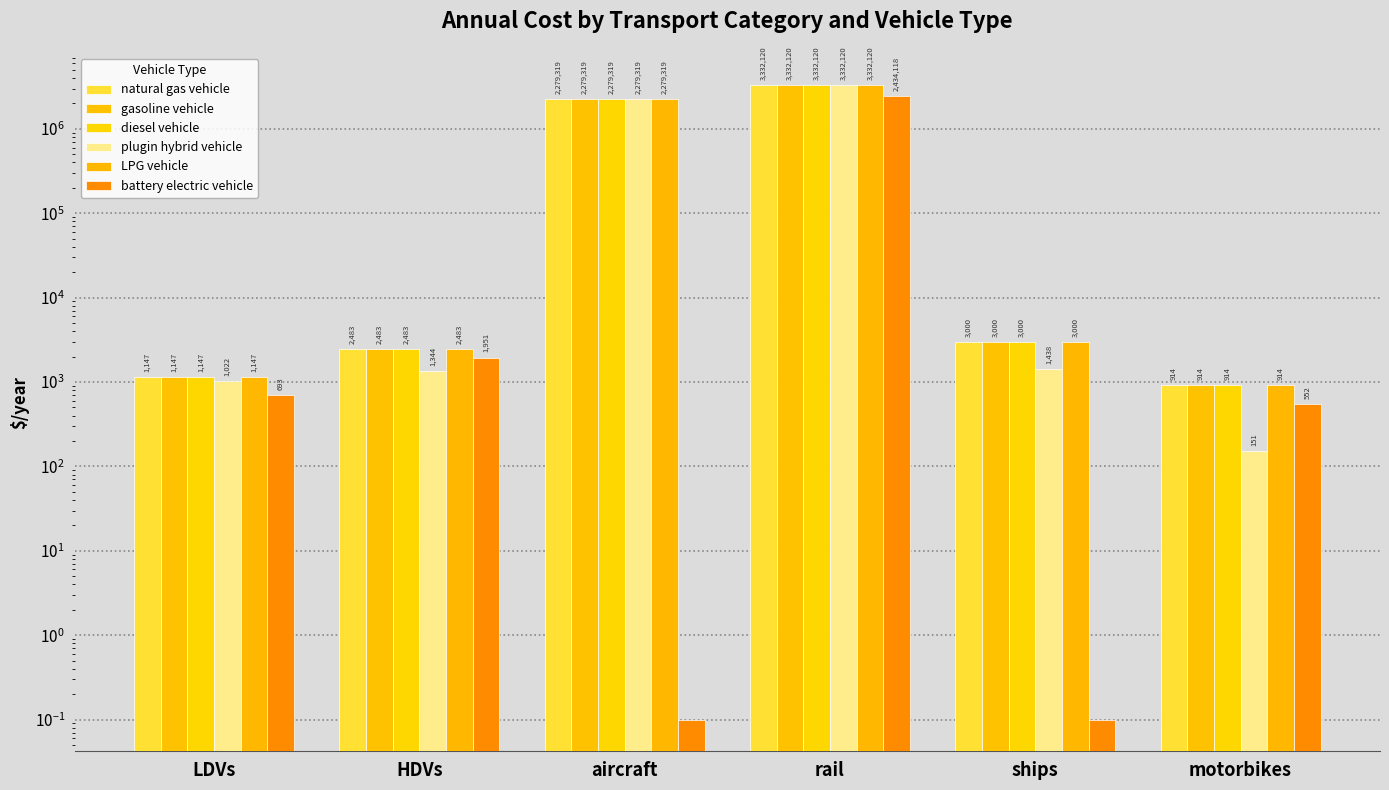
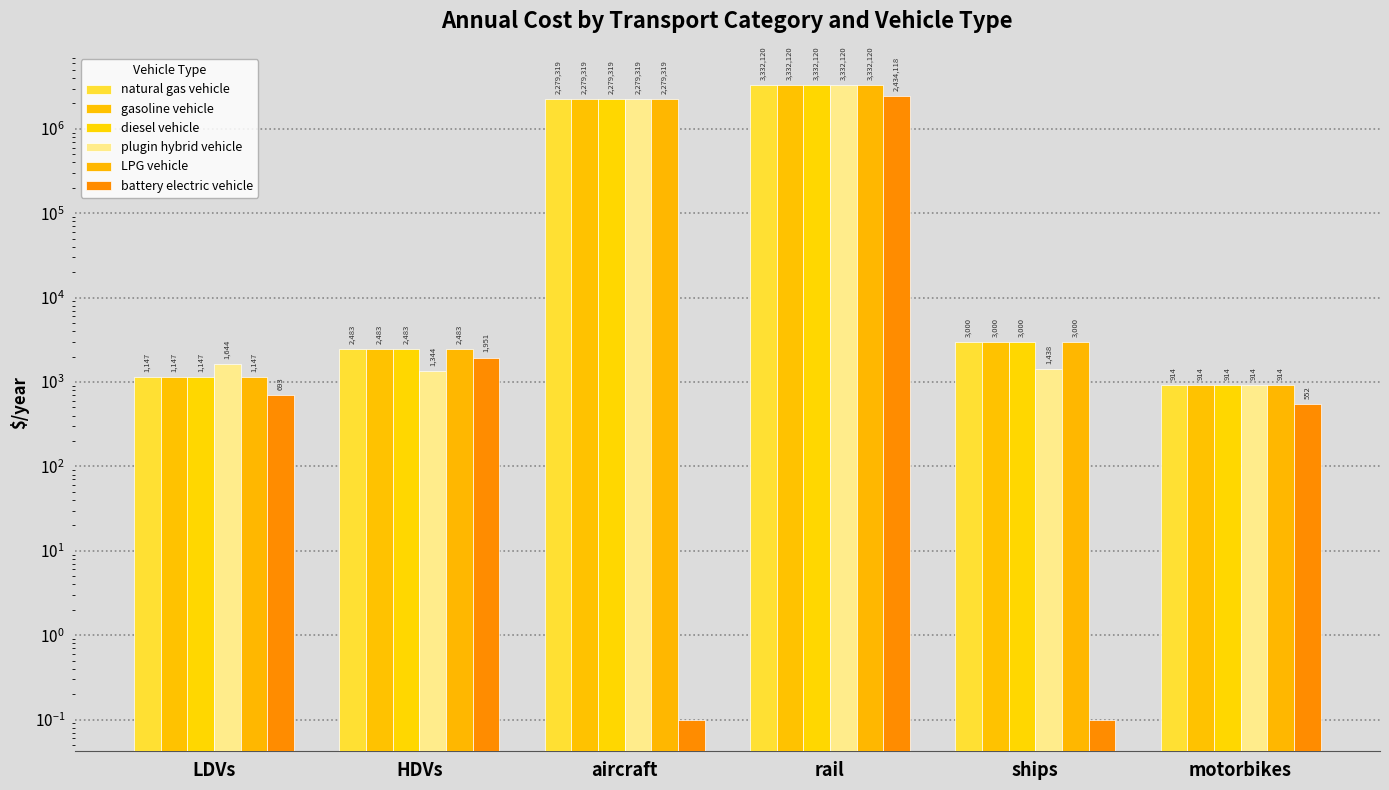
  {
    "plugin hybrid vehicle": {
-     "LDVs": "1,022",
+     "LDVs": "1,644",
      "HDVs": "1,344",
      "aircraft": "2,279,319",
      "rail": "3,332,120",
      "ships": "1,438",
-     "motorbikes": "151"
+     "motorbikes": "914"
    }
  }
